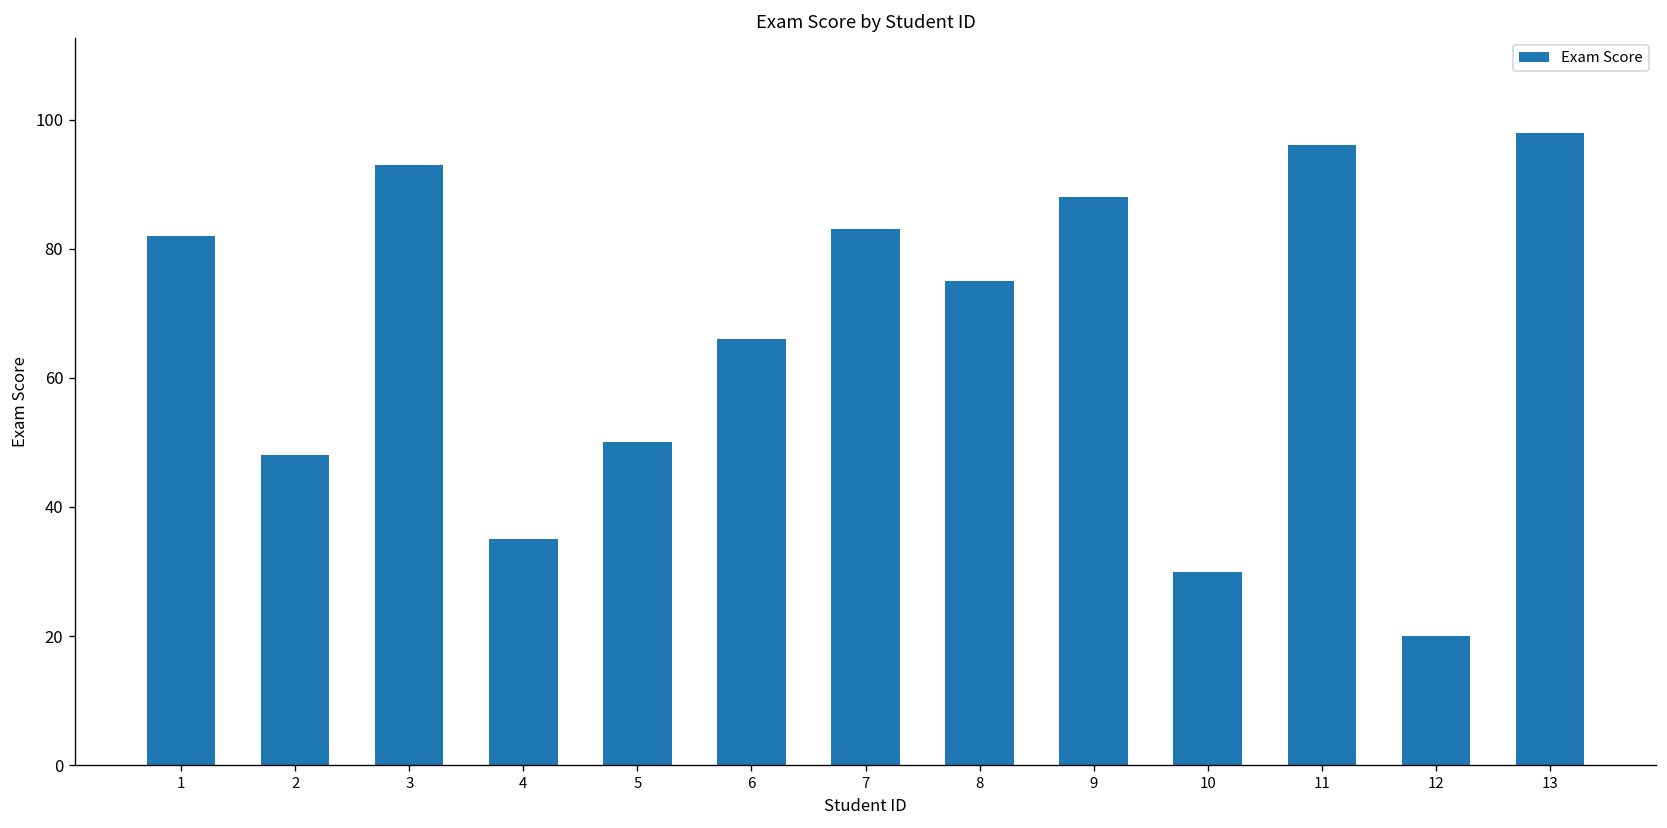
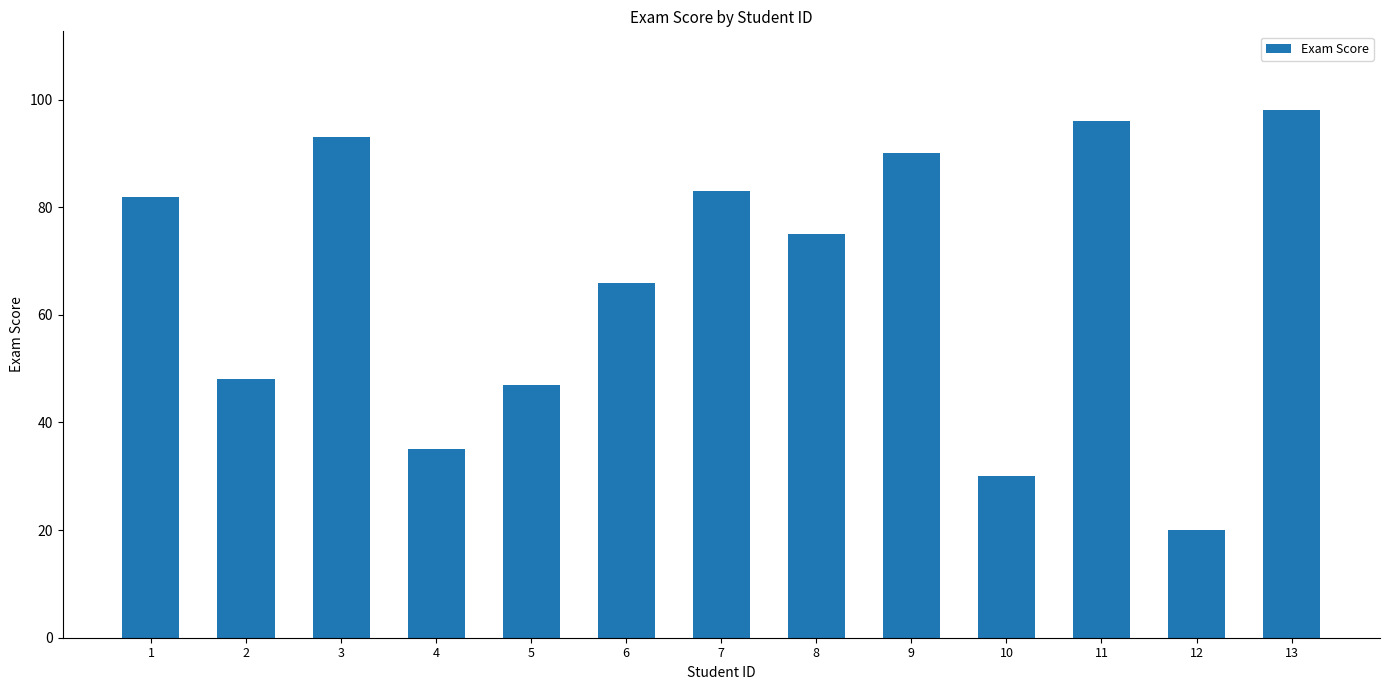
  {
    "1": 82,
    "2": 48,
    "3": 93,
    "4": 35,
-   "5": 50,
+   "5": 47,
    "6": 66,
    "7": 83,
    "8": 75,
-   "9": 88,
+   "9": 90,
    "10": 30,
    "11": 96,
    "12": 20,
    "13": 98
  }
